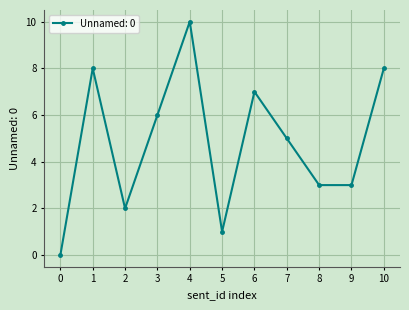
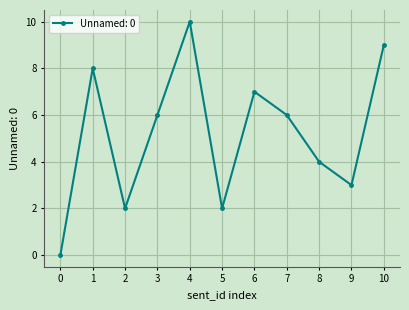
  {
    "0": 0,
    "1": 8,
    "2": 2,
    "3": 6,
    "4": 10,
-   "5": 1,
+   "5": 2,
    "6": 7,
-   "7": 5,
-   "8": 3,
+   "7": 6,
+   "8": 4,
    "9": 3,
-   "10": 8
+   "10": 9
  }
